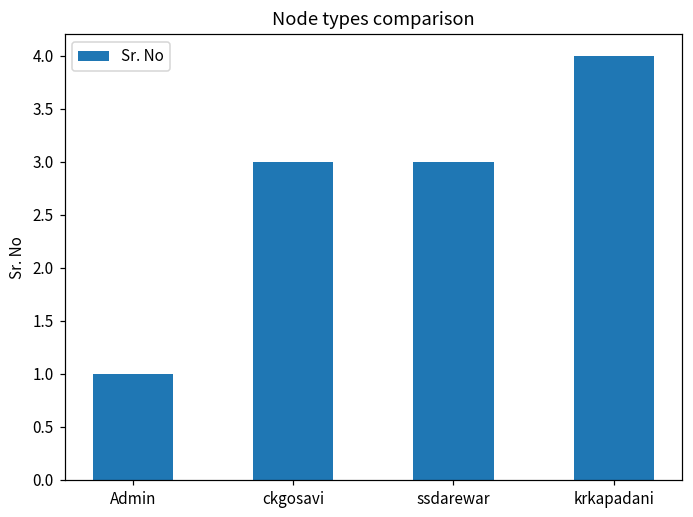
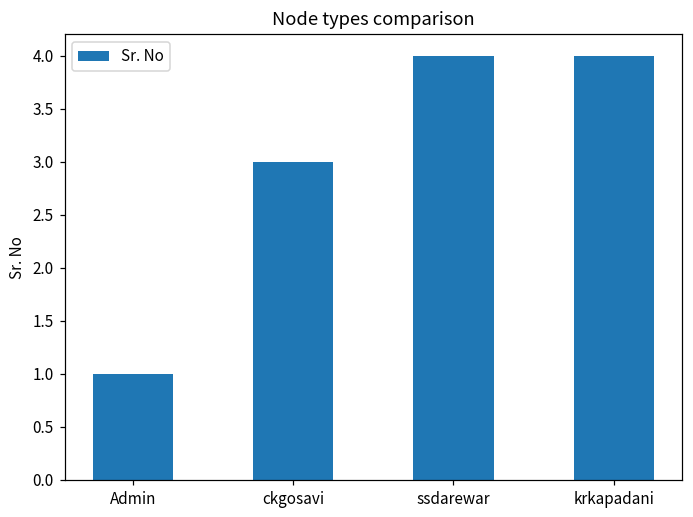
  {
    "Admin": 1,
    "ckgosavi": 3,
-   "ssdarewar": 3,
+   "ssdarewar": 4,
    "krkapadani": 4
  }
